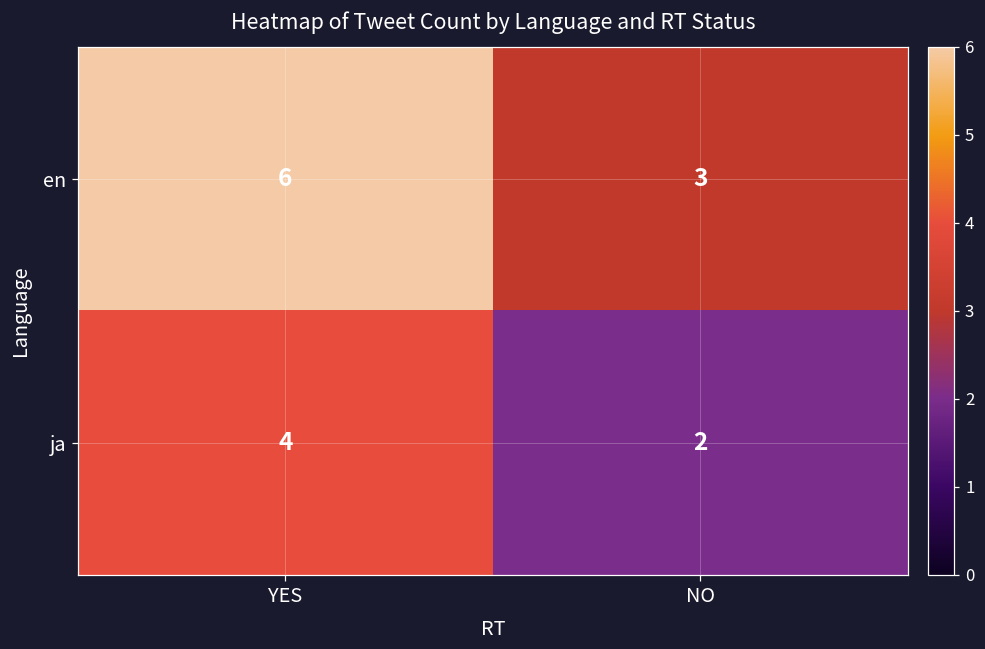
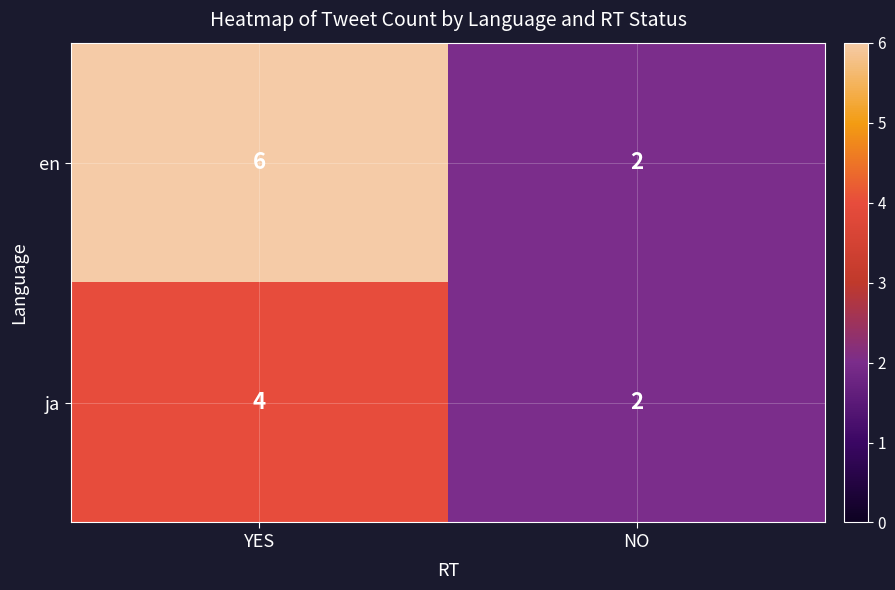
  {
    "en": {
      "YES": 6,
-     "NO": 3
+     "NO": 2
    },
    "ja": {
      "YES": 4,
      "NO": 2
    }
  }
